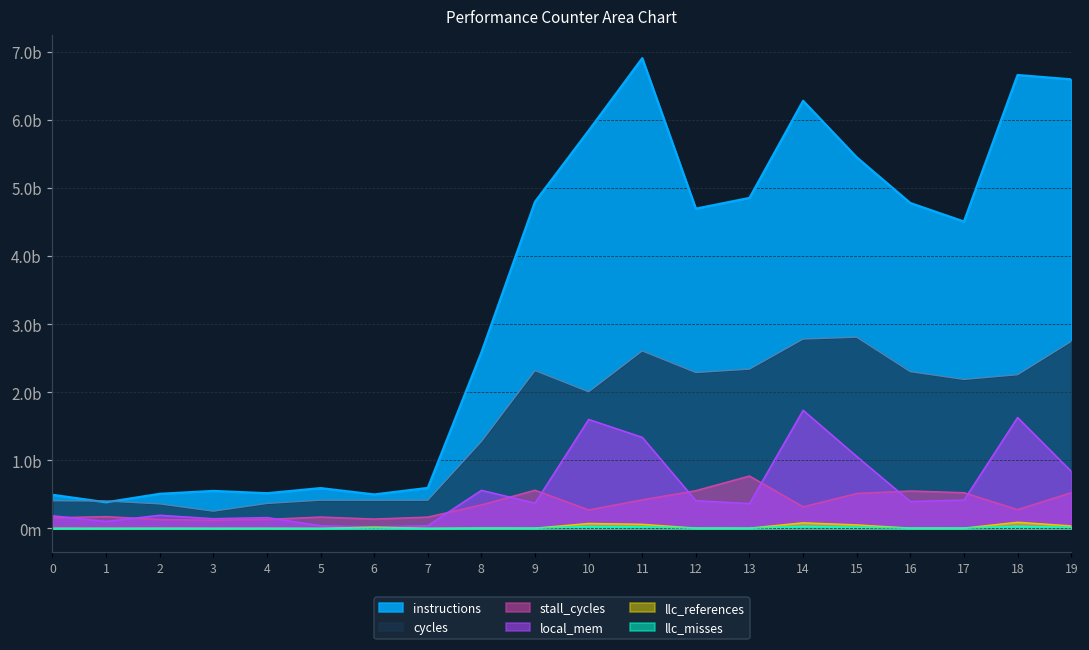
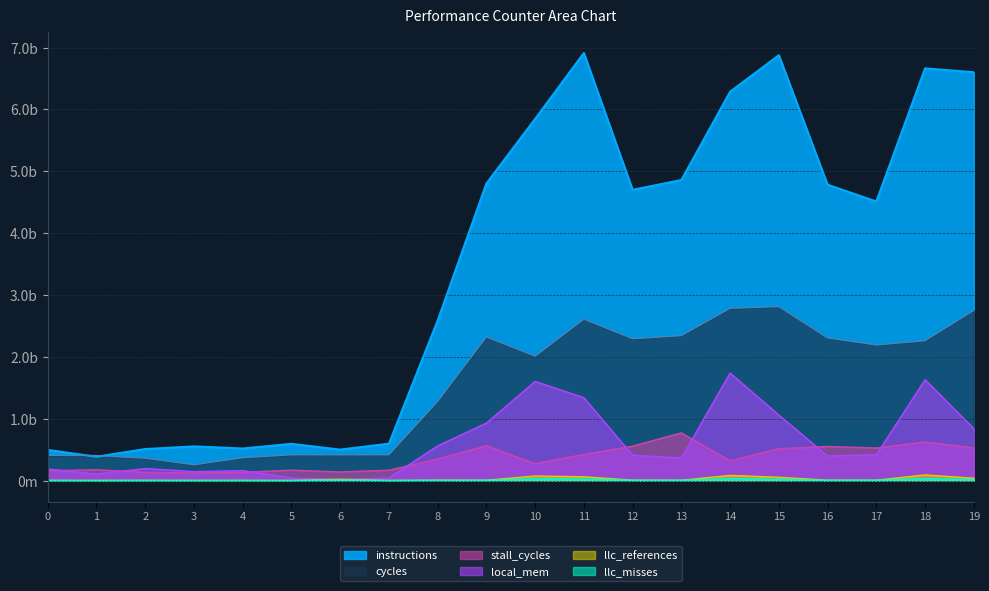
  {
    "instructions": {
      "0": "0.5b",
      "2": "0.5b",
      "3": "0.6b",
      "4": "0.5b",
      "5": "0.6b",
      "6": "0.5b",
      "7": "0.6b",
      "8": "2.6b",
      "9": "4.8b",
      "10": "5.8b",
      "11": "6.9b",
      "12": "4.7b",
      "13": "4.9b",
      "14": "6.3b",
-     "15": "5.5b",
+     "15": "6.9b",
      "16": "4.8b",
      "17": "4.5b",
      "18": "6.7b",
      "19": "6.6b"
    },
    "cycles": {
      "0": "0.4b",
      "2": "0.4b",
      "3": "0.3b",
      "4": "0.4b",
      "5": "0.4b",
      "6": "0.4b",
      "7": "0.4b",
      "8": "1.3b",
      "9": "2.3b",
      "10": "2.0b",
      "11": "2.6b",
      "12": "2.3b",
      "13": "2.3b",
      "14": "2.8b",
      "15": "2.8b",
      "16": "2.3b",
      "17": "2.2b",
      "18": "2.3b",
      "19": "2.8b"
    },
    "stall_cycles": {
      "1": "0.2b",
      "2": "0.1b",
      "5": "0.2b",
      "6": "0.1b",
      "7": "0.2b",
      "8": "0.3b",
      "9": "0.6b",
      "10": "0.3b",
      "11": "0.4b",
      "12": "0.6b",
      "13": "0.8b",
      "14": "0.3b",
      "15": "0.5b",
      "16": "0.6b",
      "17": "0.5b",
-     "18": "0.3b",
+     "18": "0.6b",
      "19": "0.5b"
    },
    "local_mem": {
      "1": "0.1b",
      "2": "0.2b",
      "7": "0.0b",
      "8": "0.6b",
-     "9": "0.4b",
+     "9": "0.9b",
      "10": "1.6b",
      "11": "1.3b",
      "12": "0.4b",
      "13": "0.4b",
      "14": "1.7b",
      "15": "1.1b",
      "16": "0.4b",
      "17": "0.4b",
      "18": "1.6b",
      "19": "0.8b"
    },
    "llc_references": {
      "10": "0.1b",
      "14": "0.1b",
      "18": "0.1b"
    },
    "llc_misses": {
      "10": "0.0b",
      "14": "0.0b",
      "18": "0.0b"
    }
  }
